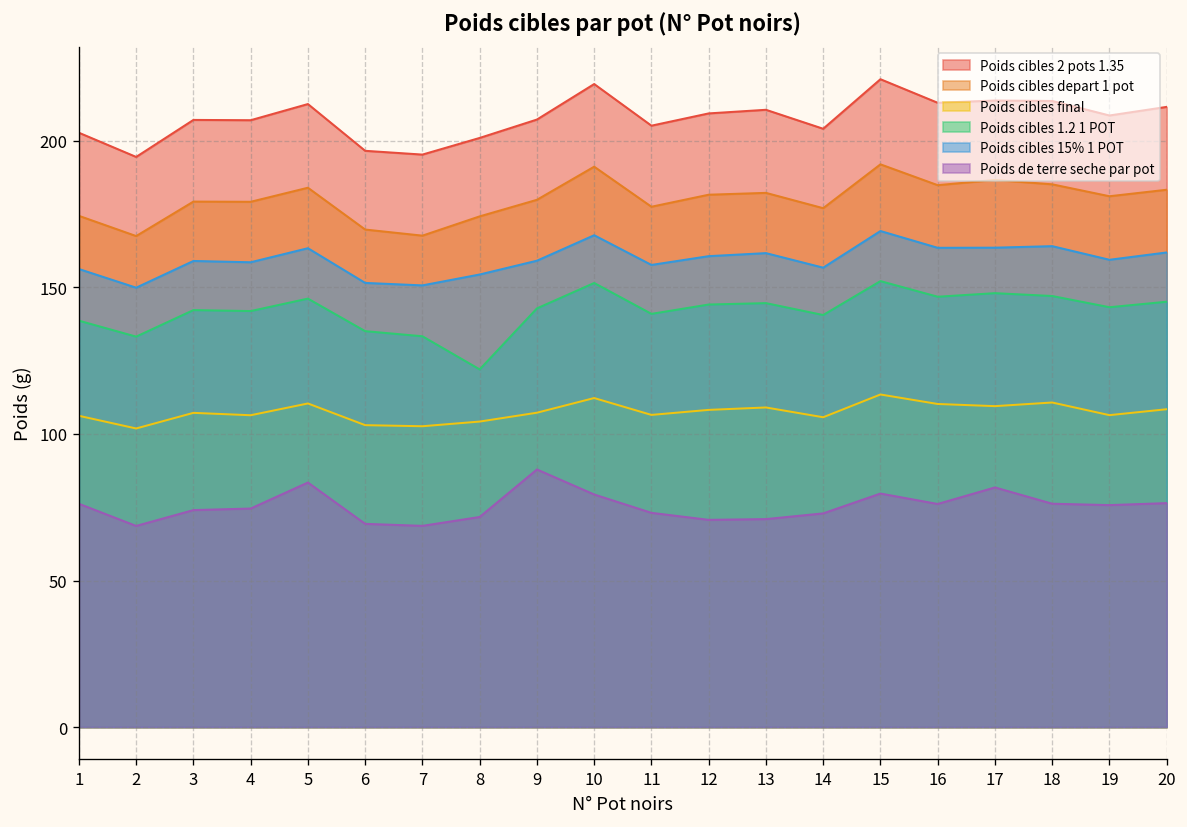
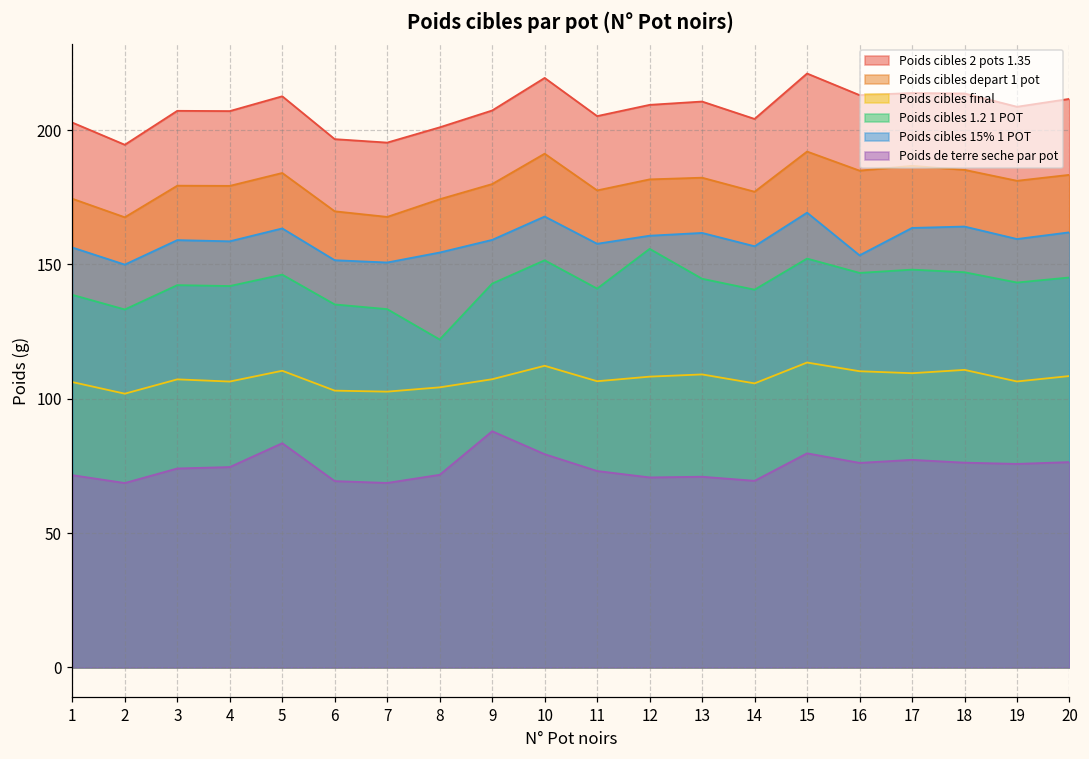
  {
    "Poids cibles 1.2 1 POT": {
      "1": 139,
      "2": 133,
      "3": 142,
      "4": 142,
      "5": 146,
      "6": 135,
      "7": 133,
      "8": 122,
      "9": 143,
      "10": 152,
      "11": 141,
-     "12": 144,
+     "12": 156,
      "13": 145,
      "14": 141,
      "15": 152,
      "16": 147,
      "17": 148,
      "18": 147,
      "19": 143,
      "20": 145
    },
    "Poids cibles 15% 1 POT": {
      "1": 156,
      "2": 150,
      "3": 159,
      "4": 159,
      "5": 163,
      "6": 152,
      "7": 151,
      "8": 154,
      "9": 159,
      "10": 168,
      "11": 158,
      "12": 161,
      "13": 162,
      "14": 157,
      "15": 169,
-     "16": 164,
+     "16": 153,
      "17": 164,
      "18": 164,
      "19": 159,
      "20": 162
    },
    "Poids de terre seche par pot": {
-     "1": 76,
+     "1": 72,
      "2": 69,
      "3": 74,
      "4": 75,
      "5": 83,
      "6": 69,
      "7": 69,
      "8": 72,
      "9": 88,
      "10": 79,
      "11": 73,
      "12": 71,
      "13": 71,
-     "14": 73,
+     "14": 69,
      "15": 80,
      "16": 76,
-     "17": 82,
+     "17": 77,
      "18": 76,
      "19": 76,
      "20": 76
    }
  }
